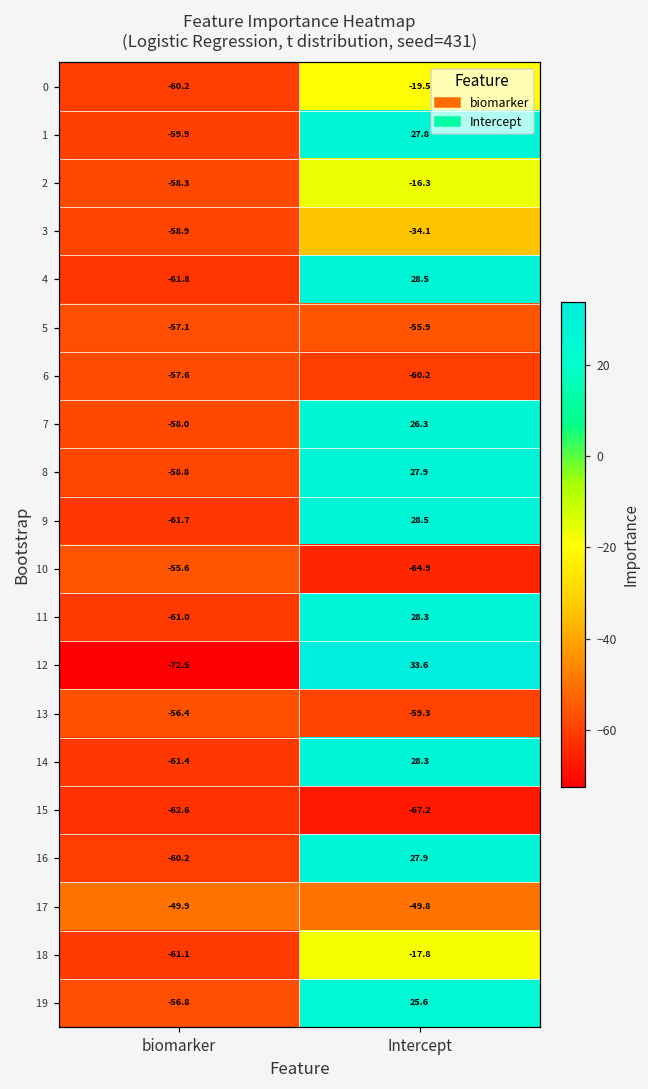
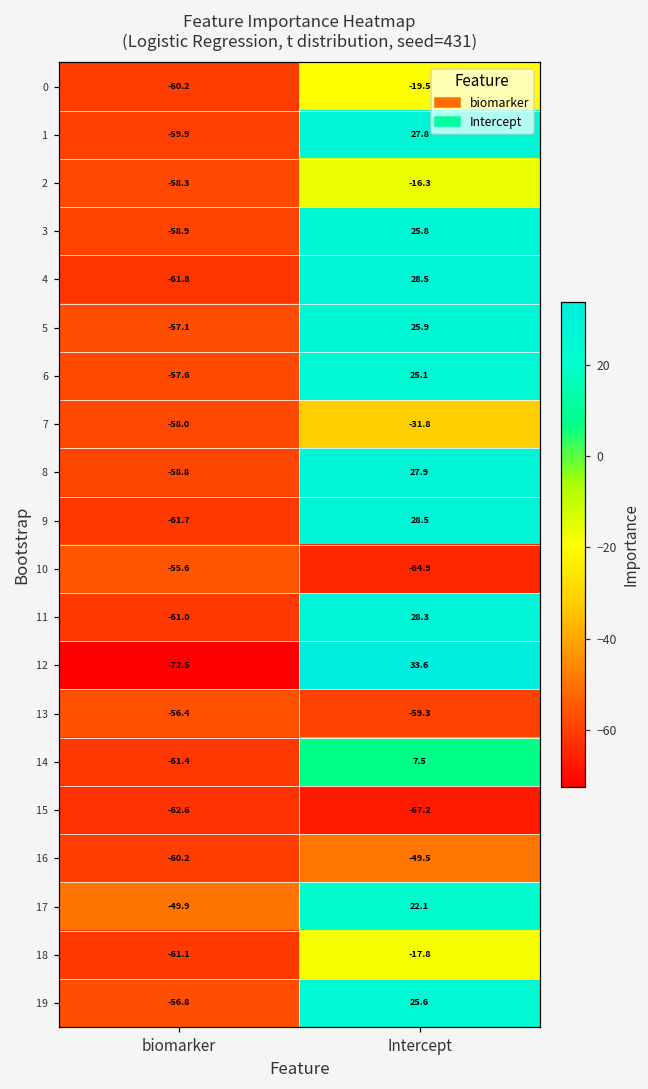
  {
    "0": {
      "biomarker": -60.2
    },
    "1": {
      "biomarker": -59.9,
      "Intercept": 27.8
    },
    "2": {
      "biomarker": -58.3,
      "Intercept": -16.3
    },
    "3": {
      "biomarker": -58.9,
-     "Intercept": -34.1
+     "Intercept": 25.8
    },
    "4": {
      "biomarker": -61.8,
      "Intercept": 28.5
    },
    "5": {
      "biomarker": -57.1,
-     "Intercept": -55.9
+     "Intercept": 25.9
    },
    "6": {
      "biomarker": -57.6,
-     "Intercept": -60.2
+     "Intercept": 25.1
    },
    "7": {
      "biomarker": -58.0,
-     "Intercept": 26.3
+     "Intercept": -31.8
    },
    "8": {
      "biomarker": -58.8,
      "Intercept": 27.9
    },
    "9": {
      "biomarker": -61.7,
      "Intercept": 28.5
    },
    "10": {
      "biomarker": -55.6,
      "Intercept": -64.9
    },
    "11": {
      "biomarker": -61.0,
      "Intercept": 28.3
    },
    "12": {
      "biomarker": -72.5,
      "Intercept": 33.6
    },
    "13": {
      "biomarker": -56.4,
      "Intercept": -59.3
    },
    "14": {
      "biomarker": -61.4,
-     "Intercept": 28.3
+     "Intercept": 7.5
    },
    "15": {
      "biomarker": -62.6,
      "Intercept": -67.2
    },
    "16": {
      "biomarker": -60.2,
-     "Intercept": 27.9
+     "Intercept": -49.5
    },
    "17": {
      "biomarker": -49.9,
-     "Intercept": -49.8
+     "Intercept": 22.1
    },
    "18": {
      "biomarker": -61.1,
      "Intercept": -17.8
    },
    "19": {
      "biomarker": -56.8,
      "Intercept": 25.6
    }
  }
